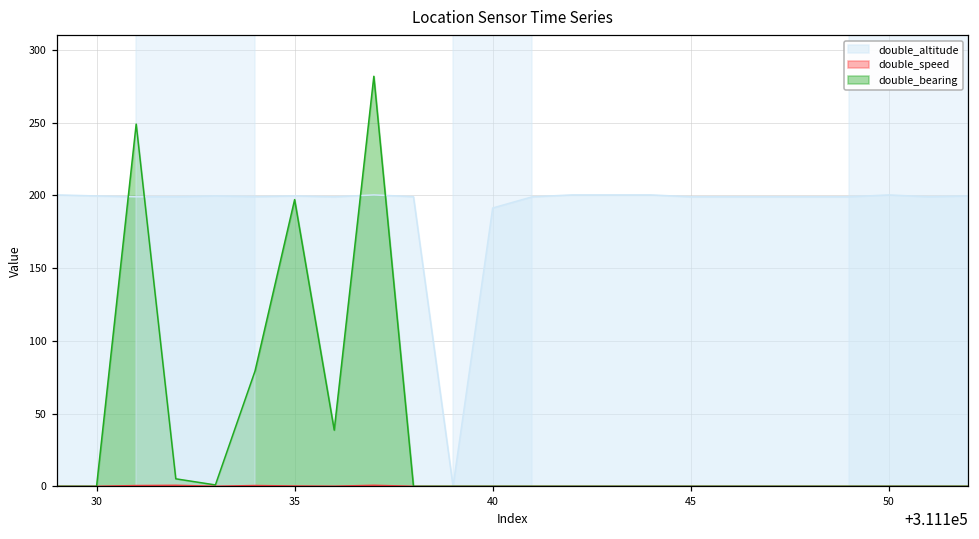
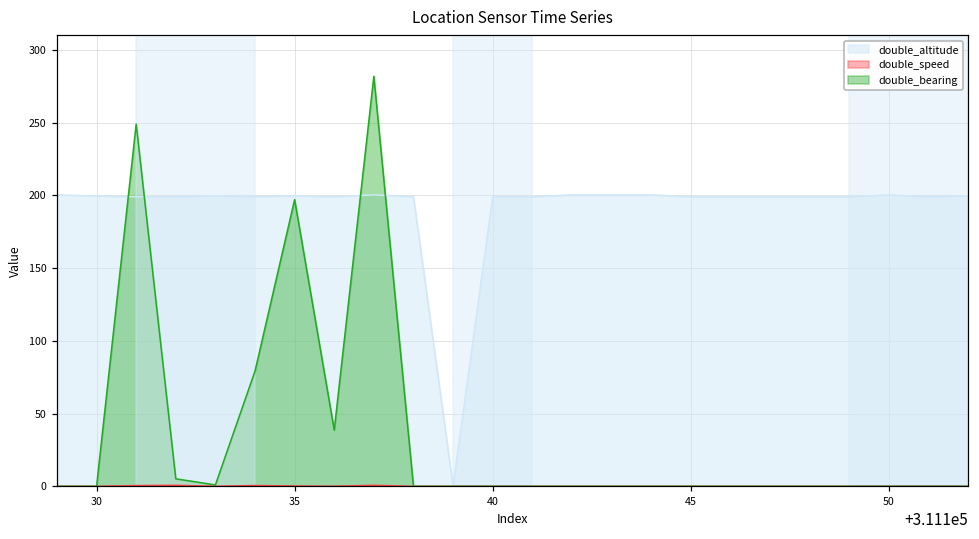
  {
    "double_altitude": {
      "30": 200,
      "35": 200,
-     "40": 191,
+     "40": 199,
      "45": 199,
      "50": 200
    },
    "double_speed": {
      "35": 0
    },
    "double_bearing": {
      "35": 197
    }
  }
